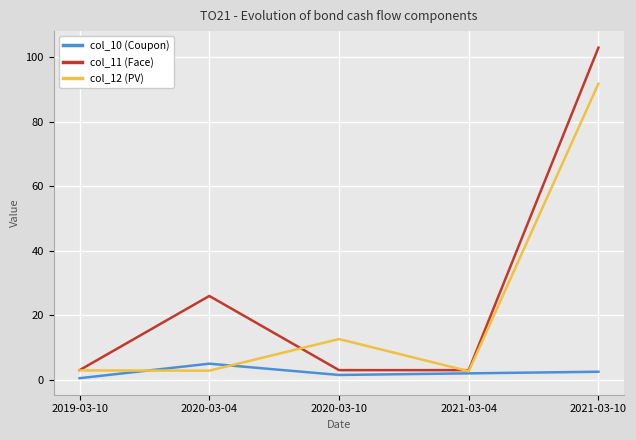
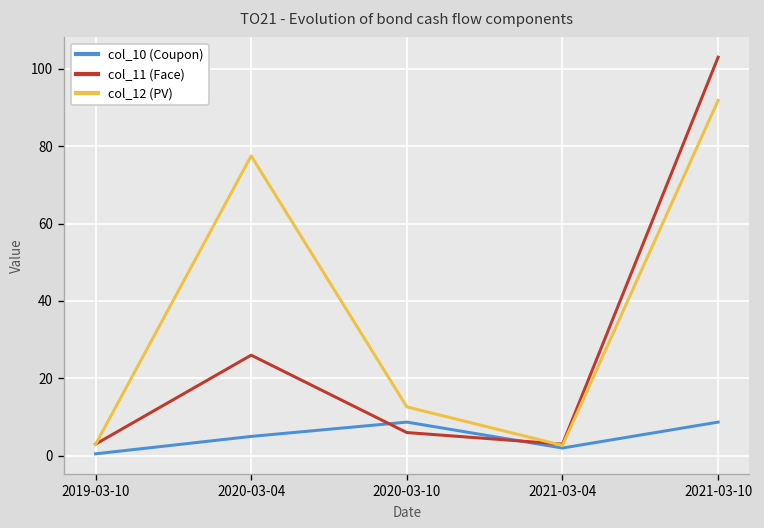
  {
    "col_10 (Coupon)": {
      "2019-03-10": 1,
      "2020-03-04": 5,
-     "2020-03-10": 2,
-     "2021-03-10": 3
+     "2020-03-10": 9,
+     "2021-03-10": 9
    },
    "col_11 (Face)": {
      "2020-03-04": 26,
-     "2020-03-10": 3,
+     "2020-03-10": 6,
      "2021-03-10": 103
    },
    "col_12 (PV)": {
-     "2020-03-04": 3,
+     "2020-03-04": 77,
      "2020-03-10": 13,
      "2021-03-10": 92
    }
  }
